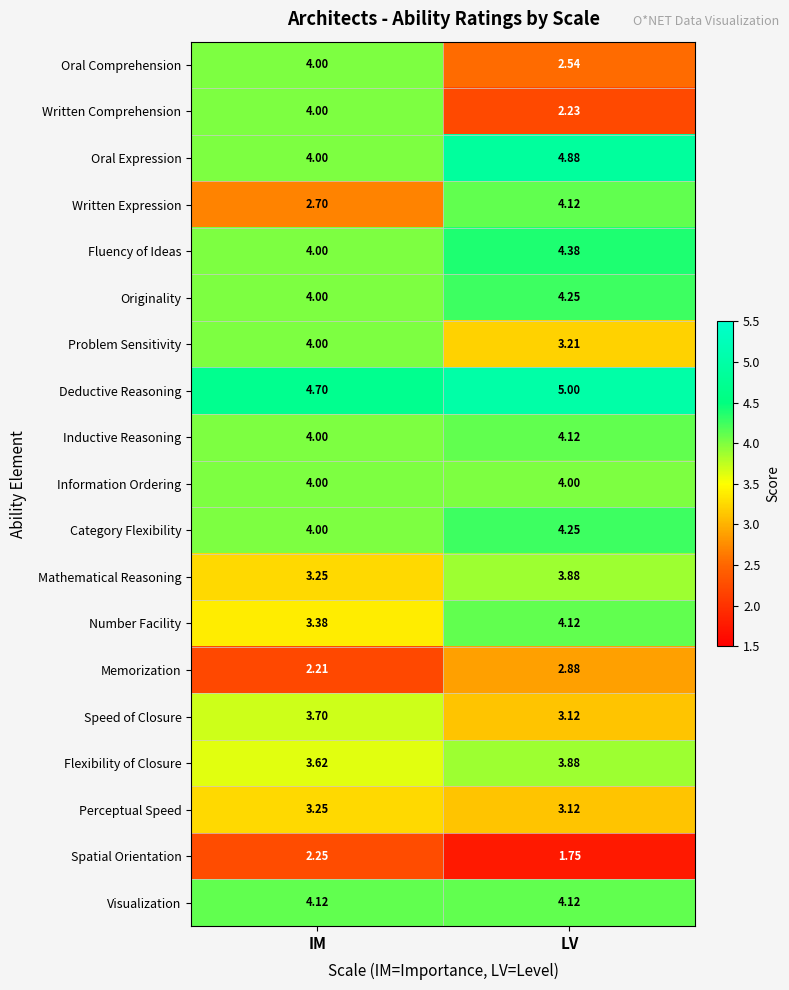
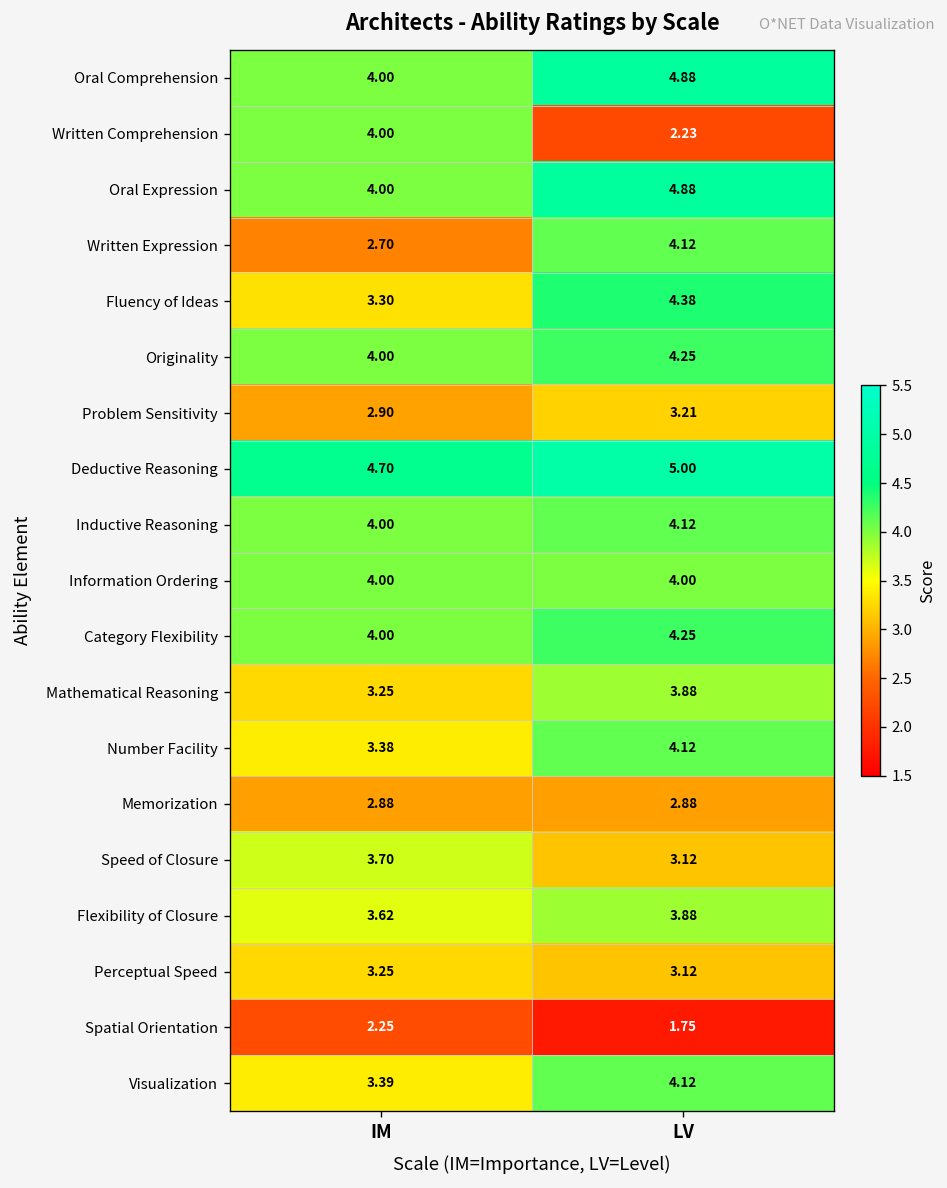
  {
    "Oral Comprehension": {
      "IM": 4.00,
-     "LV": 2.54
+     "LV": 4.88
    },
    "Written Comprehension": {
      "IM": 4.00,
      "LV": 2.23
    },
    "Oral Expression": {
      "IM": 4.00,
      "LV": 4.88
    },
    "Written Expression": {
      "IM": 2.70,
      "LV": 4.12
    },
    "Fluency of Ideas": {
-     "IM": 4.00,
+     "IM": 3.30,
      "LV": 4.38
    },
    "Originality": {
      "IM": 4.00,
      "LV": 4.25
    },
    "Problem Sensitivity": {
-     "IM": 4.00,
+     "IM": 2.90,
      "LV": 3.21
    },
    "Deductive Reasoning": {
      "IM": 4.70,
      "LV": 5.00
    },
    "Inductive Reasoning": {
      "IM": 4.00,
      "LV": 4.12
    },
    "Information Ordering": {
      "IM": 4.00,
      "LV": 4.00
    },
    "Category Flexibility": {
      "IM": 4.00,
      "LV": 4.25
    },
    "Mathematical Reasoning": {
      "IM": 3.25,
      "LV": 3.88
    },
    "Number Facility": {
      "IM": 3.38,
      "LV": 4.12
    },
    "Memorization": {
-     "IM": 2.21,
+     "IM": 2.88,
      "LV": 2.88
    },
    "Speed of Closure": {
      "IM": 3.70,
      "LV": 3.12
    },
    "Flexibility of Closure": {
      "IM": 3.62,
      "LV": 3.88
    },
    "Perceptual Speed": {
      "IM": 3.25,
      "LV": 3.12
    },
    "Spatial Orientation": {
      "IM": 2.25,
      "LV": 1.75
    },
    "Visualization": {
-     "IM": 4.12,
+     "IM": 3.39,
      "LV": 4.12
    }
  }
